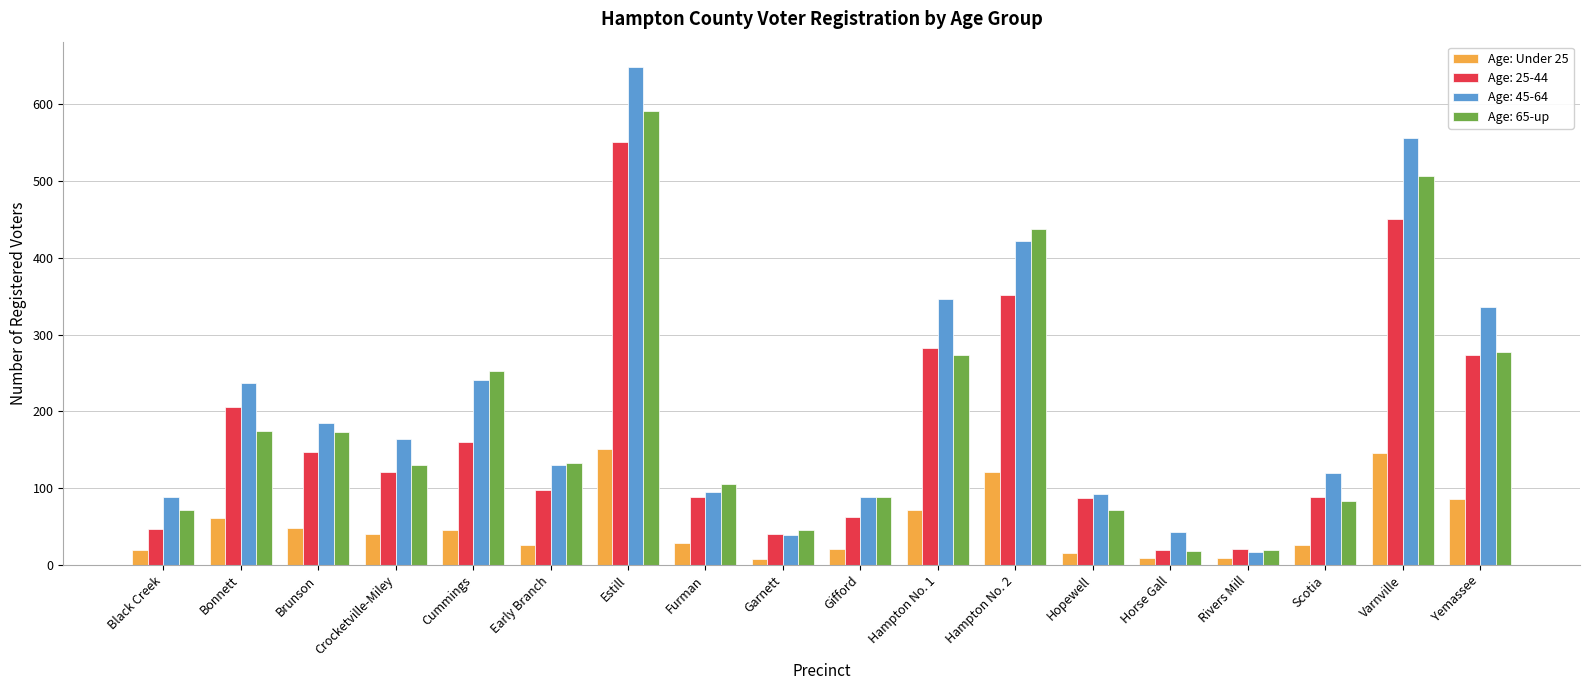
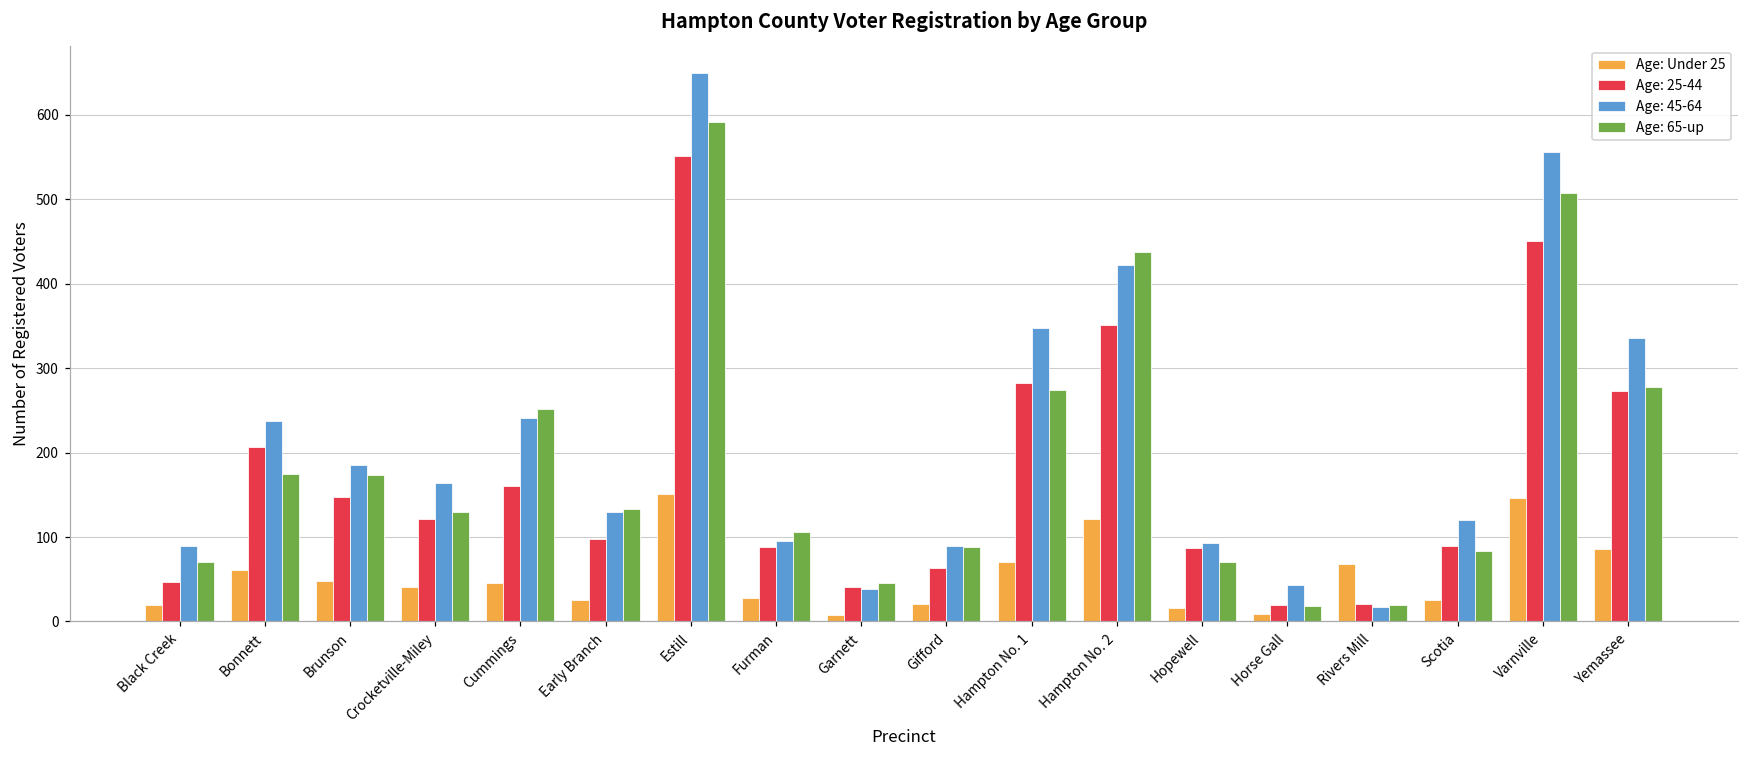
  {
    "Age: Under 25": {
      "Black Creek": 20,
      "Bonnett": 60,
      "Brunson": 50,
      "Crocketville-Miley": 40,
      "Cummings": 50,
      "Early Branch": 30,
      "Estill": 150,
      "Furman": 30,
      "Garnett": 10,
      "Gifford": 20,
      "Hampton No. 1": 70,
      "Hampton No. 2": 120,
      "Hopewell": 20,
      "Horse Gall": 10,
-     "Rivers Mill": 10,
+     "Rivers Mill": 70,
      "Scotia": 30,
      "Varnville": 150,
      "Yemassee": 90
    },
    "Age: 25-44": {
      "Black Creek": 50,
      "Bonnett": 210,
      "Brunson": 150,
      "Crocketville-Miley": 120,
      "Cummings": 160,
      "Early Branch": 100,
      "Estill": 550,
      "Furman": 90,
      "Garnett": 40,
      "Gifford": 60,
      "Hampton No. 1": 280,
      "Hampton No. 2": 350,
      "Hopewell": 90,
      "Horse Gall": 20,
      "Rivers Mill": 20,
      "Scotia": 90,
      "Varnville": 450,
      "Yemassee": 270
    },
    "Age: 45-64": {
      "Black Creek": 90,
      "Bonnett": 240,
      "Brunson": 190,
      "Crocketville-Miley": 160,
      "Cummings": 240,
      "Early Branch": 130,
      "Estill": 650,
      "Furman": 100,
      "Garnett": 40,
      "Gifford": 90,
      "Hampton No. 1": 350,
      "Hampton No. 2": 420,
      "Hopewell": 90,
      "Horse Gall": 40,
      "Rivers Mill": 20,
      "Scotia": 120,
      "Varnville": 560,
      "Yemassee": 340
    },
    "Age: 65-up": {
      "Black Creek": 70,
      "Bonnett": 180,
      "Brunson": 170,
      "Crocketville-Miley": 130,
      "Cummings": 250,
      "Early Branch": 130,
      "Estill": 590,
      "Furman": 110,
      "Garnett": 50,
      "Gifford": 90,
      "Hampton No. 1": 270,
      "Hampton No. 2": 440,
      "Hopewell": 70,
      "Horse Gall": 20,
      "Rivers Mill": 20,
      "Scotia": 80,
      "Varnville": 510,
      "Yemassee": 280
    }
  }
